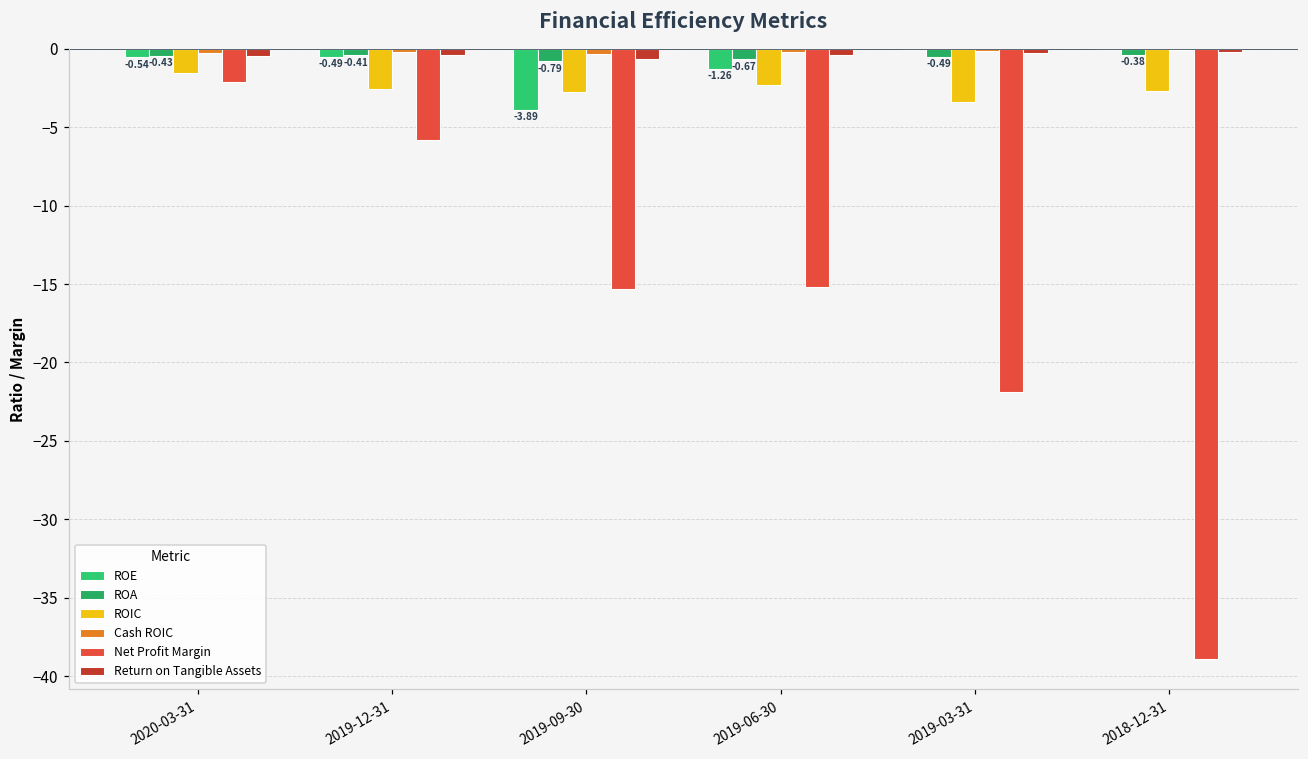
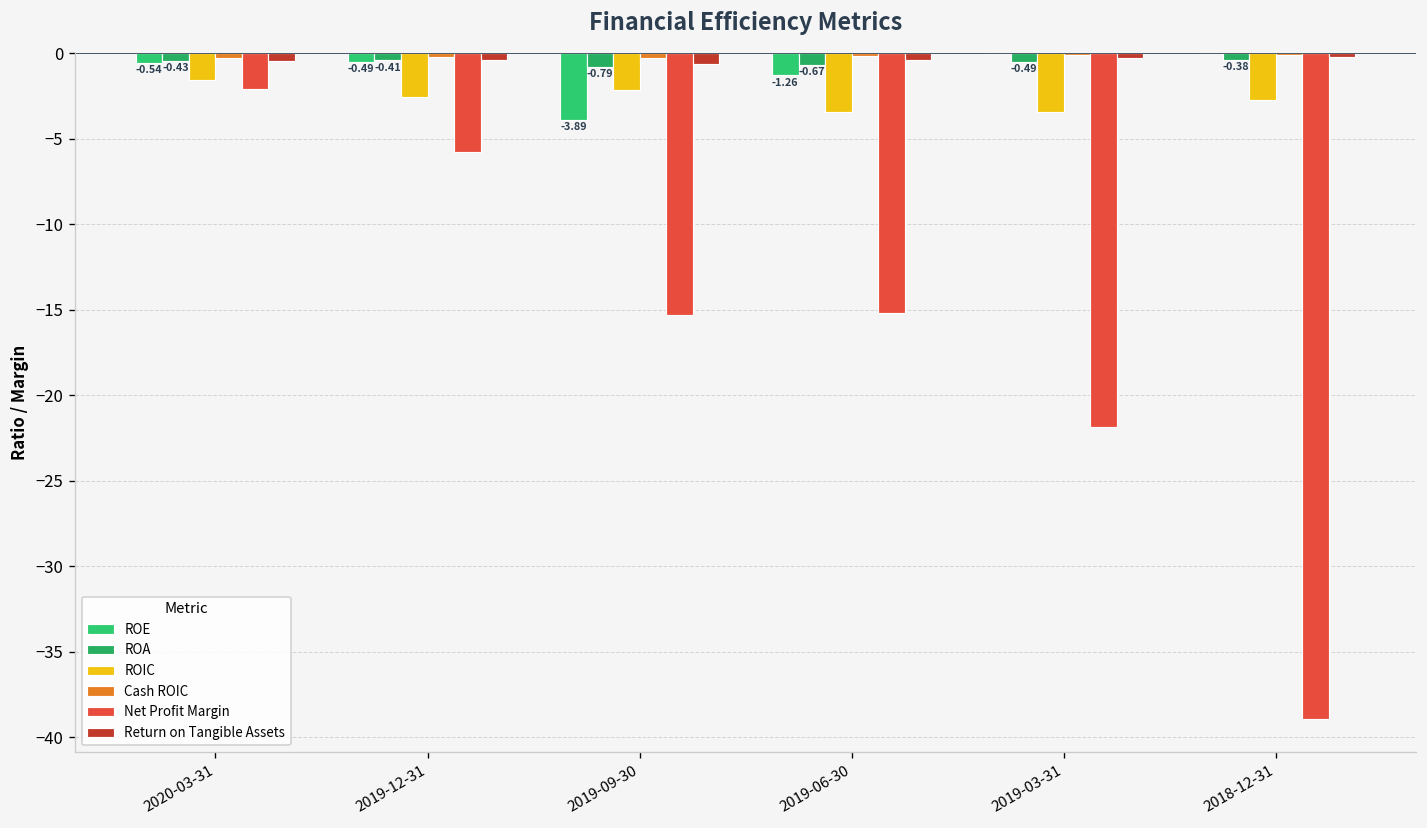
  {
    "ROIC": {
      "2020-03-31": -1.5,
      "2019-12-31": -2.6,
-     "2019-09-30": -2.7,
-     "2019-06-30": -2.3,
+     "2019-09-30": -2.1,
+     "2019-06-30": -3.4,
      "2019-03-31": -3.4,
      "2018-12-31": -2.7
    }
  }
